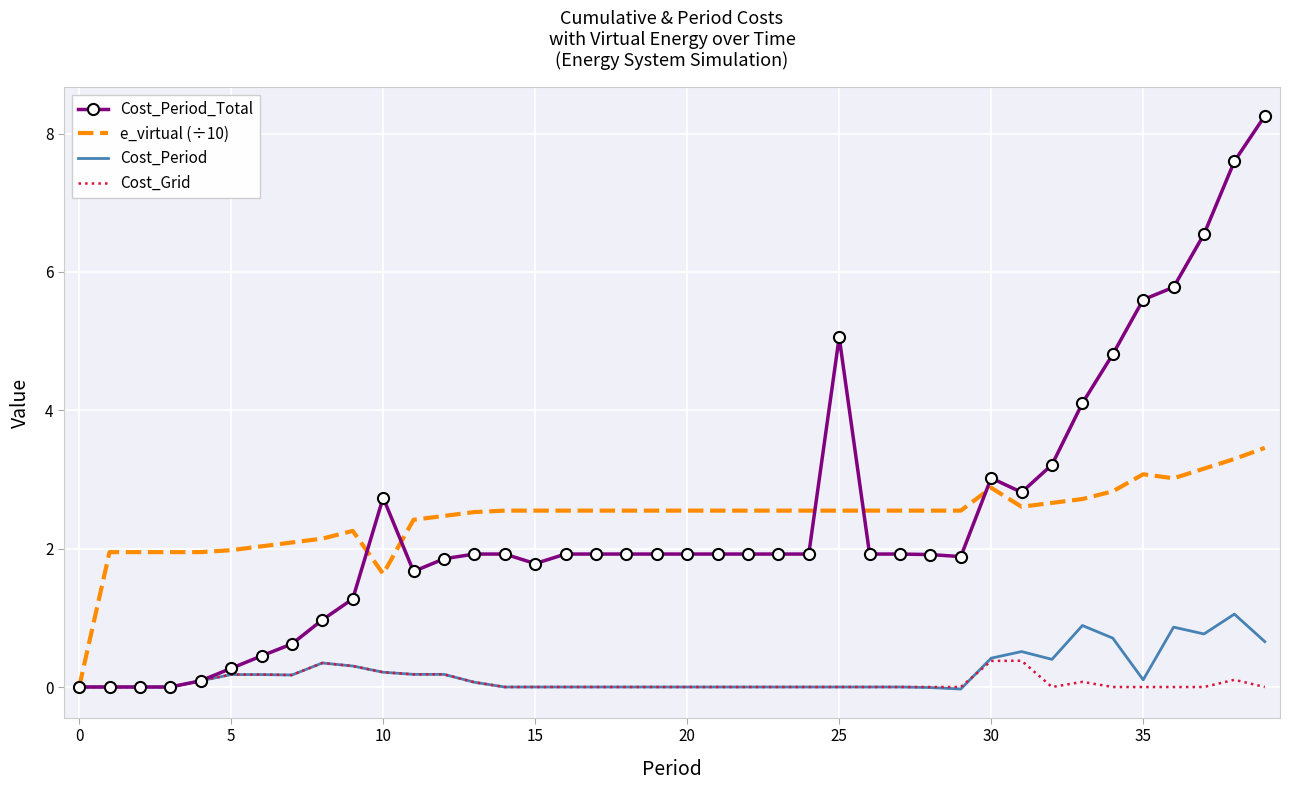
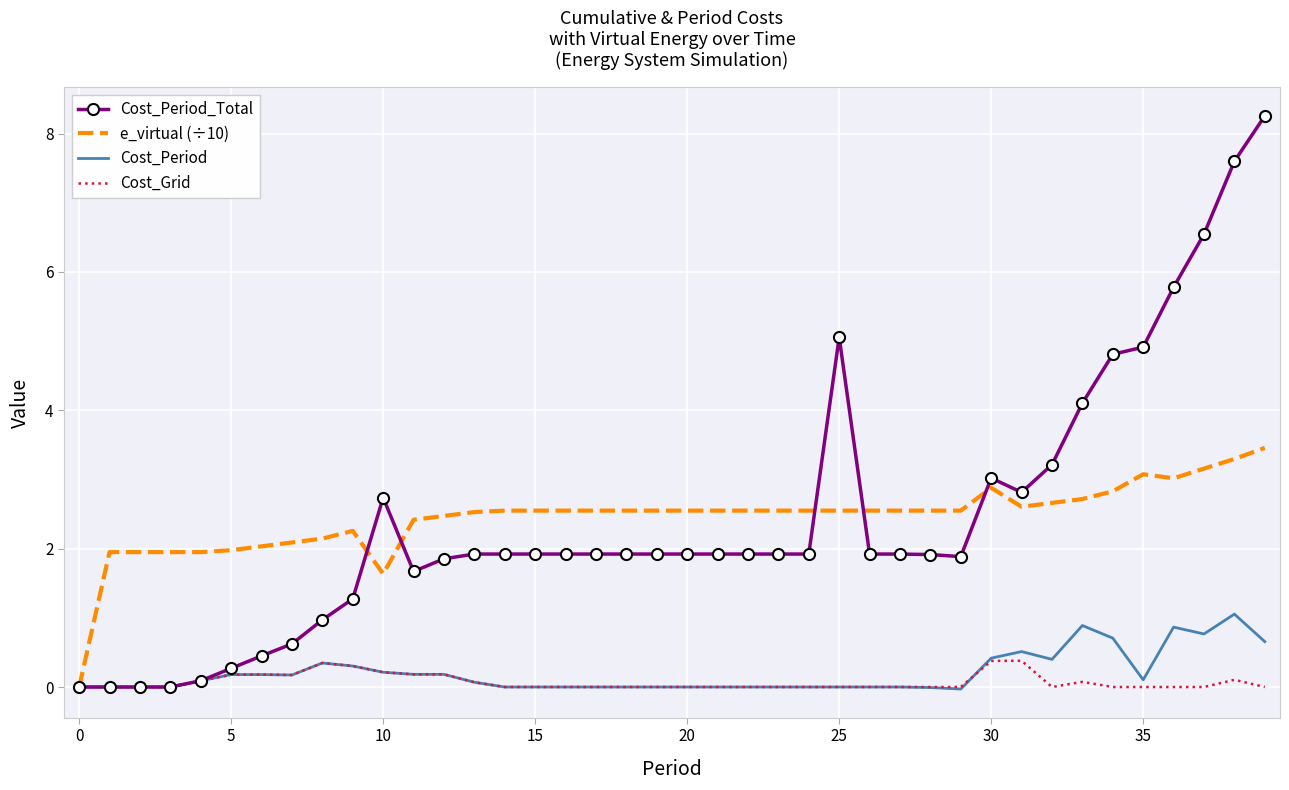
  {
    "Cost_Period_Total": {
      "5": 0.3,
      "10": 2.7,
-     "15": 1.8,
+     "15": 1.9,
      "20": 1.9,
      "25": 5.1,
      "30": 3.0,
-     "35": 5.6
+     "35": 4.9
    },
    "e_virtual (÷10)": {
      "5": 2.0,
      "10": 1.6,
      "15": 2.6,
      "20": 2.6,
      "25": 2.6,
      "30": 2.9,
      "35": 3.1
    },
    "Cost_Period": {
      "30": 0.4,
      "35": 0.1
    },
    "Cost_Grid": {
      "30": 0.4,
      "35": 0.0
    }
  }
